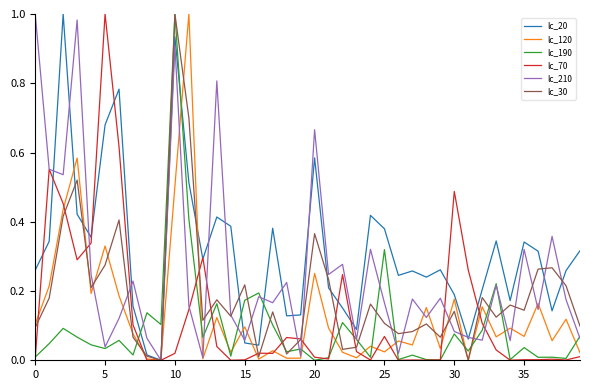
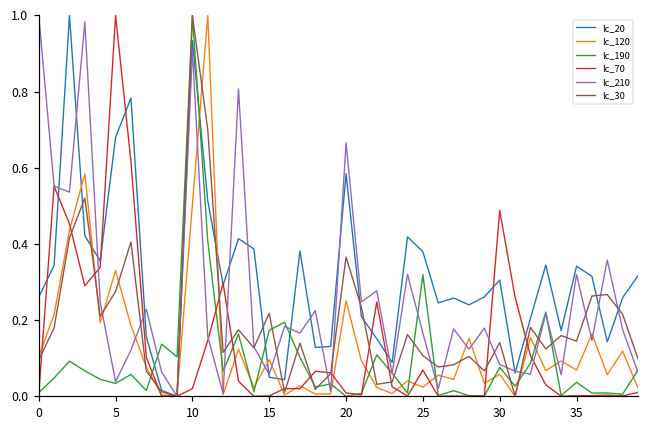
  {
    "lc_20": {
      "0": 0.26,
      "5": 0.68,
      "10": 0.93,
      "15": 0.05,
      "20": 0.58,
      "25": 0.38,
-     "30": 0.19,
+     "30": 0.31,
      "35": 0.34
    },
    "lc_120": {
      "0": 0.10,
      "5": 0.33,
      "10": 0.50,
      "15": 0.10,
      "20": 0.25,
      "25": 0.02,
-     "30": 0.18,
+     "30": 0.06,
      "35": 0.07
    },
    "lc_190": {
      "15": 0.17,
      "20": 0.00,
      "25": 0.32,
      "30": 0.08,
      "35": 0.04
    },
    "lc_70": {
      "5": 1.00,
      "10": 0.02,
      "15": 0.00,
      "20": 0.01,
      "25": 0.07,
      "30": 0.49,
      "35": 0.00
    },
    "lc_210": {
      "0": 1.00,
      "10": 0.91,
      "15": 0.06,
      "20": 0.67,
      "25": 0.17,
      "30": 0.08,
      "35": 0.32
    },
    "lc_30": {
      "0": 0.09,
      "5": 0.28,
      "15": 0.22,
      "20": 0.37,
      "25": 0.11,
      "30": 0.14,
      "35": 0.14
    }
  }
